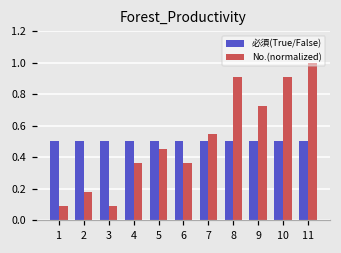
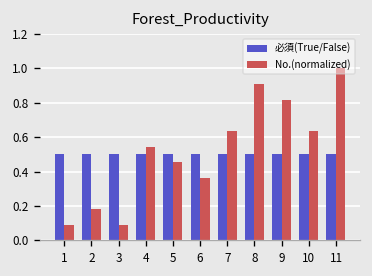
  {
    "必須(True/False)": {
      "1": 0.50,
      "2": 0.50,
      "3": 0.50,
      "4": 0.50,
      "5": 0.50,
      "6": 0.50,
      "7": 0.50,
      "8": 0.50,
      "9": 0.50,
      "10": 0.50,
      "11": 0.50
    },
    "No.(normalized)": {
      "1": 0.09,
      "2": 0.18,
      "3": 0.09,
-     "4": 0.36,
+     "4": 0.55,
      "5": 0.45,
      "6": 0.36,
-     "7": 0.55,
+     "7": 0.64,
      "8": 0.91,
-     "9": 0.73,
-     "10": 0.91
+     "9": 0.82,
+     "10": 0.64
    }
  }
